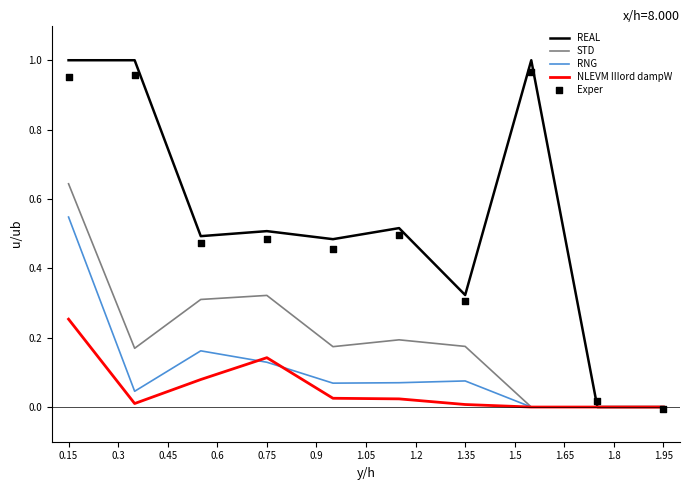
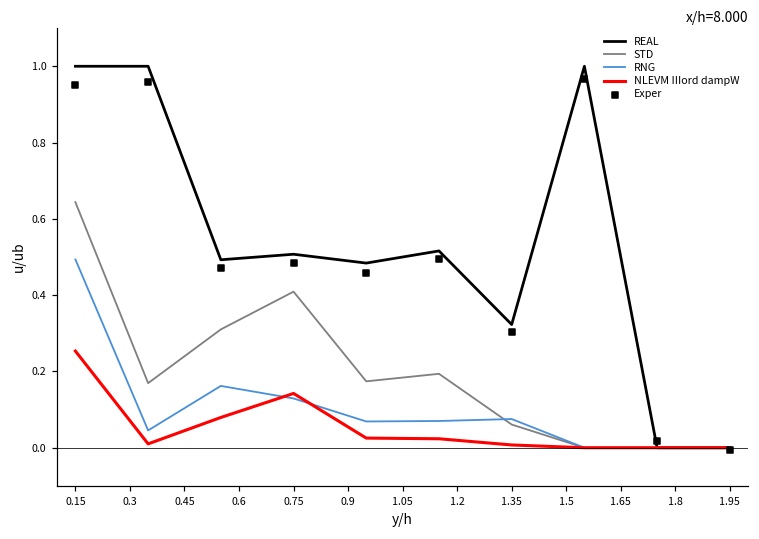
  {
    "STD": {
      "0.15": 0.64,
-     "0.75": 0.32,
-     "1.35": 0.17
+     "0.75": 0.41,
+     "1.35": 0.06
    },
    "RNG": {
-     "0.15": 0.55,
+     "0.15": 0.49,
      "0.75": 0.13,
      "1.35": 0.08
    },
    "NLEVM IIIord dampW": {
      "0.15": 0.25,
      "0.75": 0.14,
      "1.35": 0.01
    }
  }
